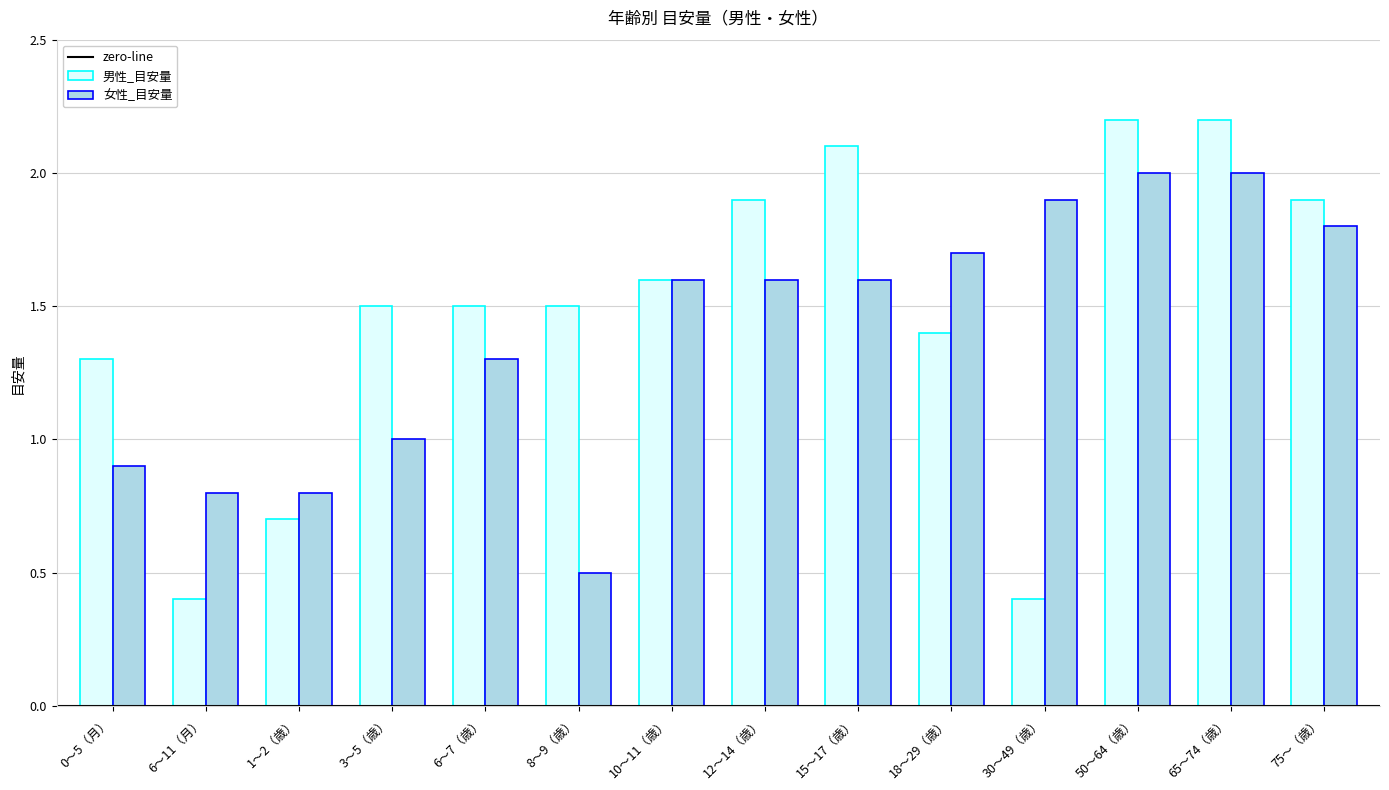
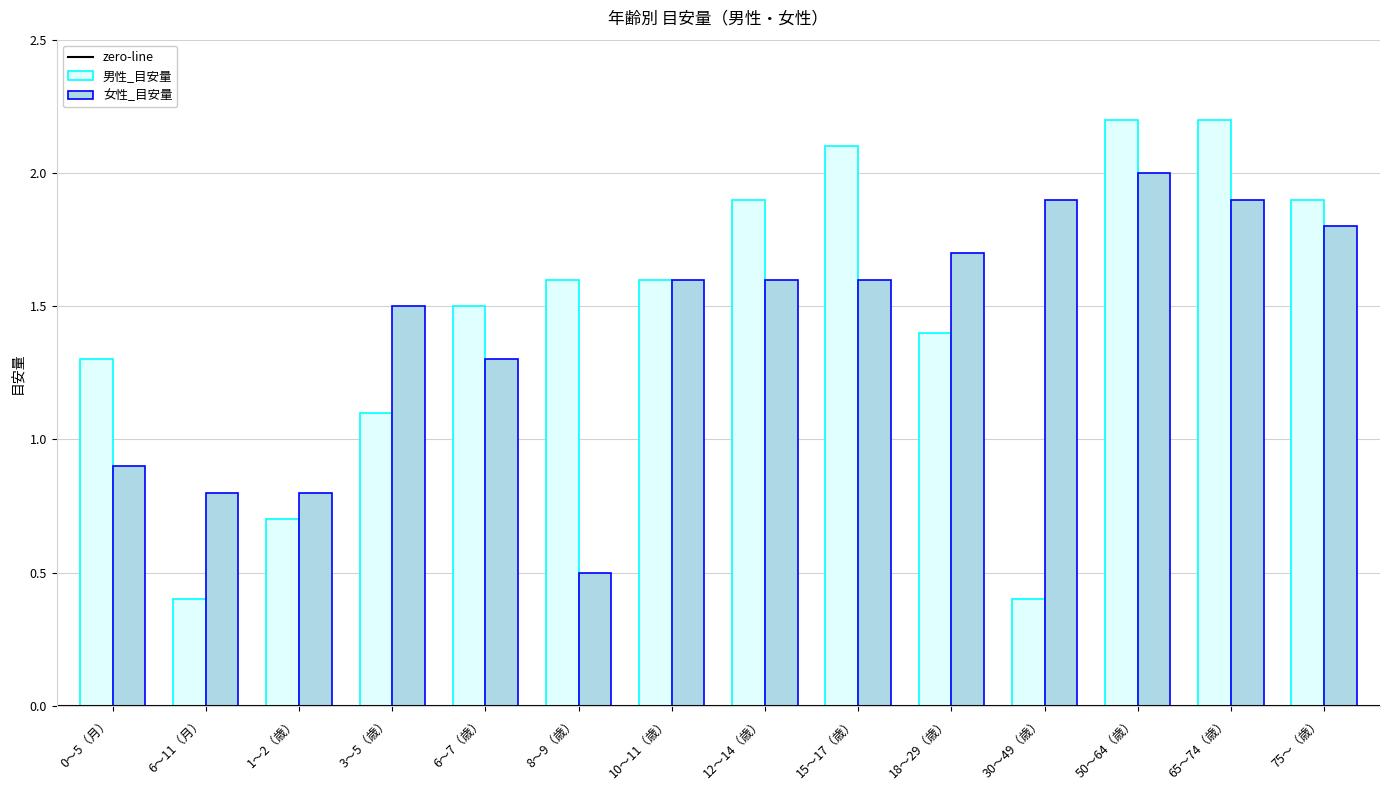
  {
    "男性_目安量": {
      "0〜5（月）": 1.3,
      "6〜11（月）": 0.4,
      "1〜2（歳）": 0.7,
-     "3〜5（歳）": 1.5,
+     "3〜5（歳）": 1.1,
      "6〜7（歳）": 1.5,
-     "8〜9（歳）": 1.5,
+     "8〜9（歳）": 1.6,
      "10〜11（歳）": 1.6,
      "12〜14（歳）": 1.9,
      "15〜17（歳）": 2.1,
      "18〜29（歳）": 1.4,
      "30〜49（歳）": 0.4,
      "50〜64（歳）": 2.2,
      "65〜74（歳）": 2.2,
      "75〜（歳）": 1.9
    },
    "女性_目安量": {
      "0〜5（月）": 0.9,
      "6〜11（月）": 0.8,
      "1〜2（歳）": 0.8,
-     "3〜5（歳）": 1.0,
+     "3〜5（歳）": 1.5,
      "6〜7（歳）": 1.3,
      "8〜9（歳）": 0.5,
      "10〜11（歳）": 1.6,
      "12〜14（歳）": 1.6,
      "15〜17（歳）": 1.6,
      "18〜29（歳）": 1.7,
      "30〜49（歳）": 1.9,
      "50〜64（歳）": 2.0,
-     "65〜74（歳）": 2.0,
+     "65〜74（歳）": 1.9,
      "75〜（歳）": 1.8
    }
  }
